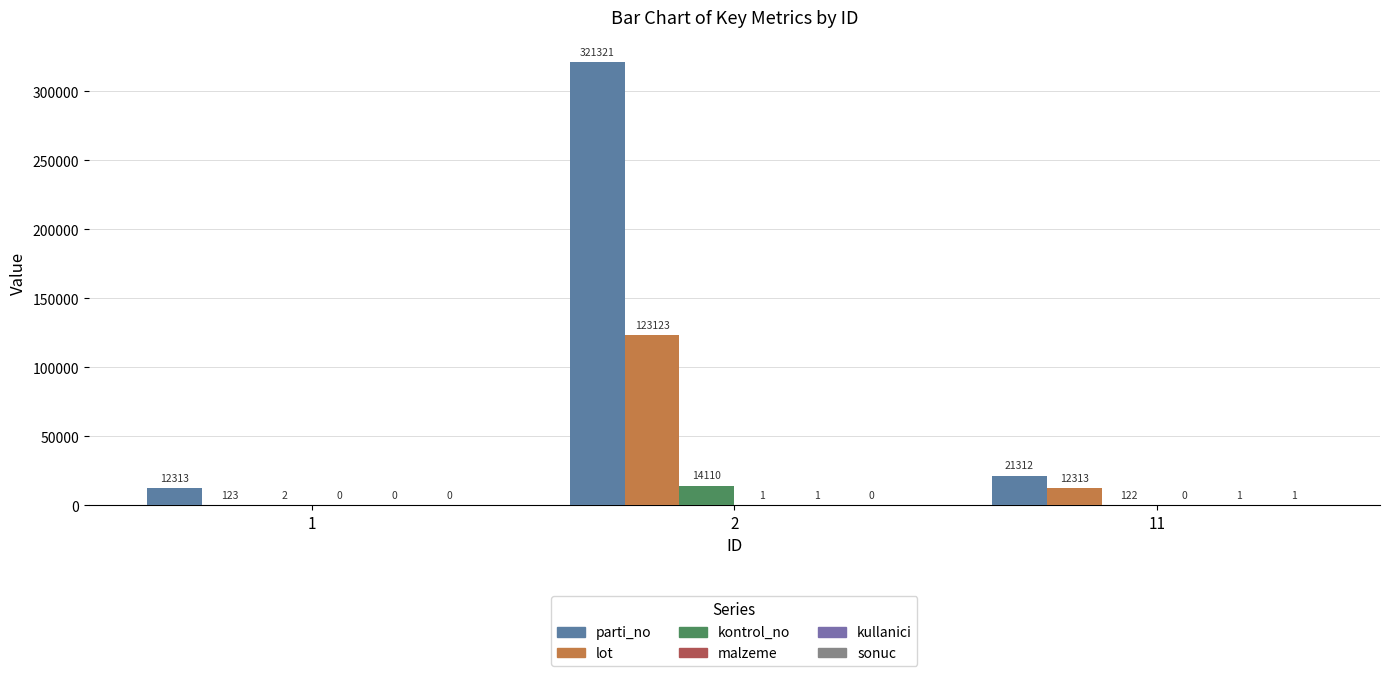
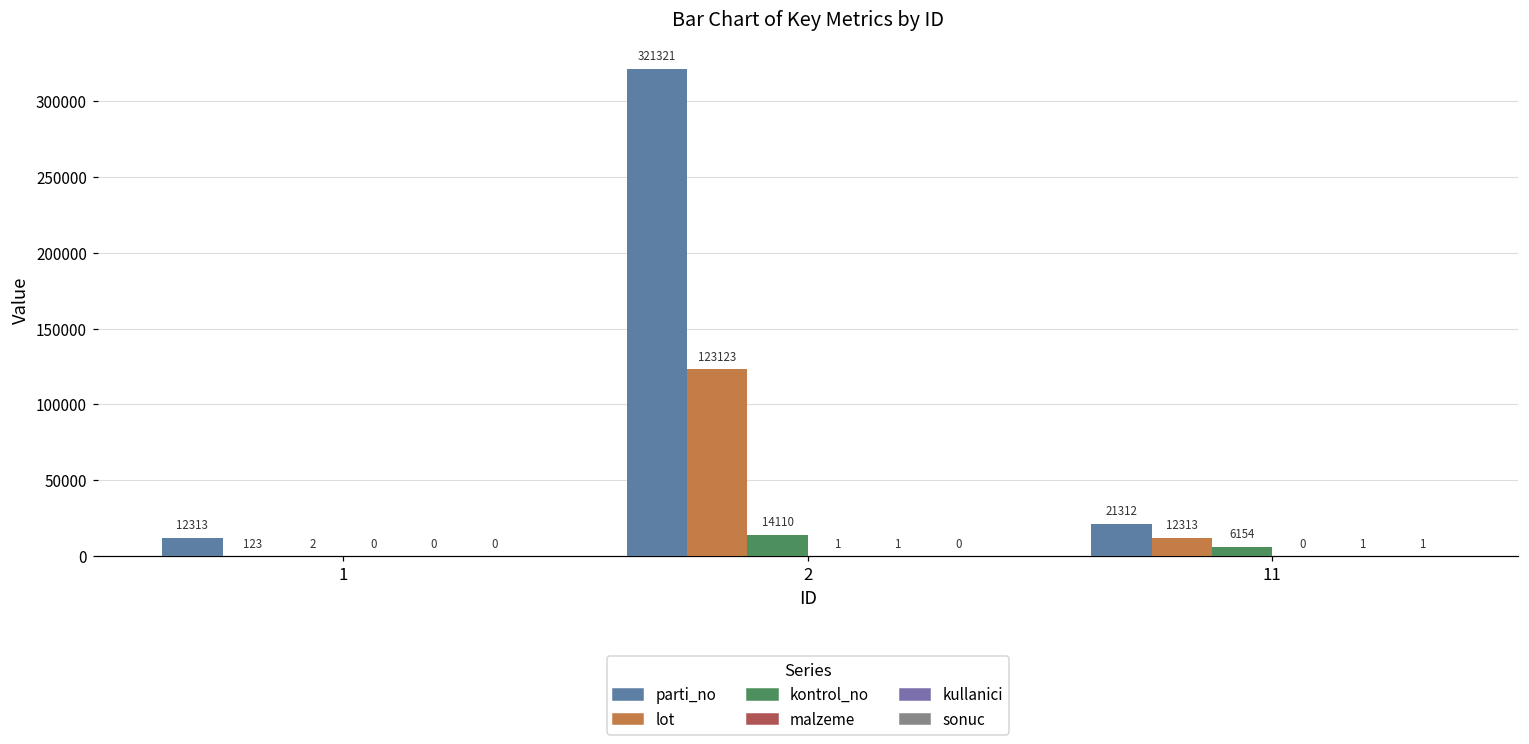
  {
    "kontrol_no": {
      "1": 2,
      "2": 14110,
-     "11": 122
+     "11": 6154
    }
  }
